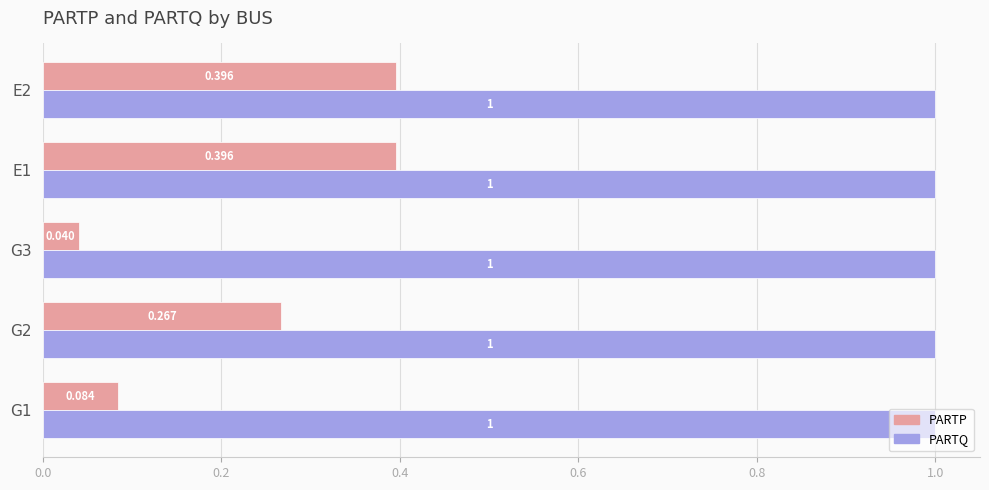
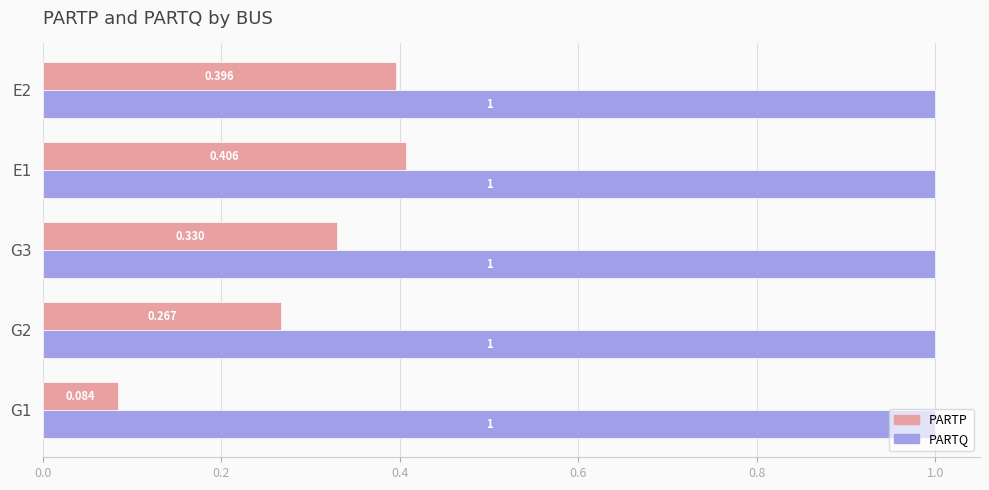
  {
    "PARTP": {
      "E2": 0.396,
-     "E1": 0.396,
-     "G3": 0.040,
+     "E1": 0.406,
+     "G3": 0.330,
      "G2": 0.267,
      "G1": 0.084
    },
    "PARTQ": {
      "E2": 1,
      "E1": 1,
      "G3": 1,
      "G2": 1
    }
  }
